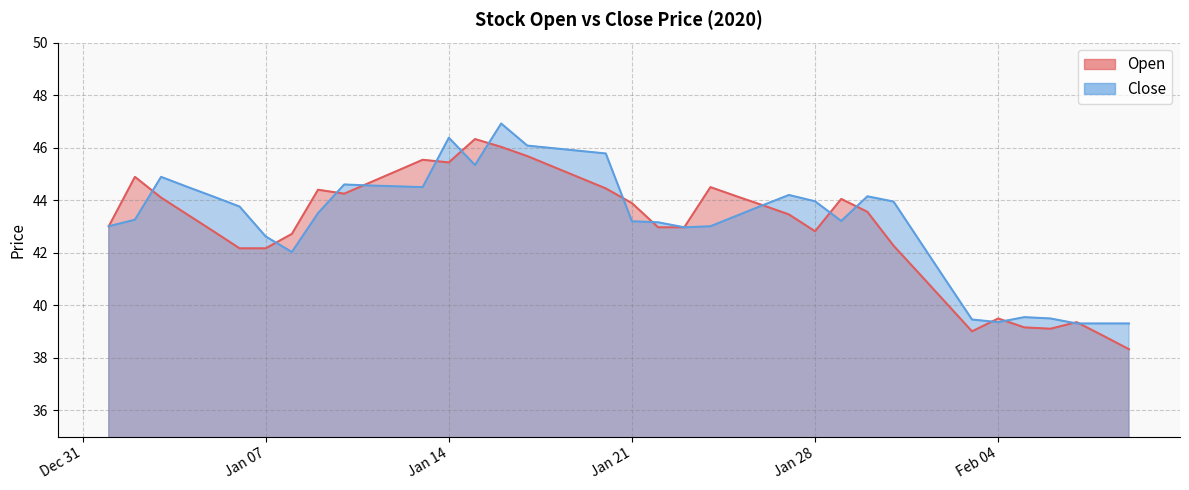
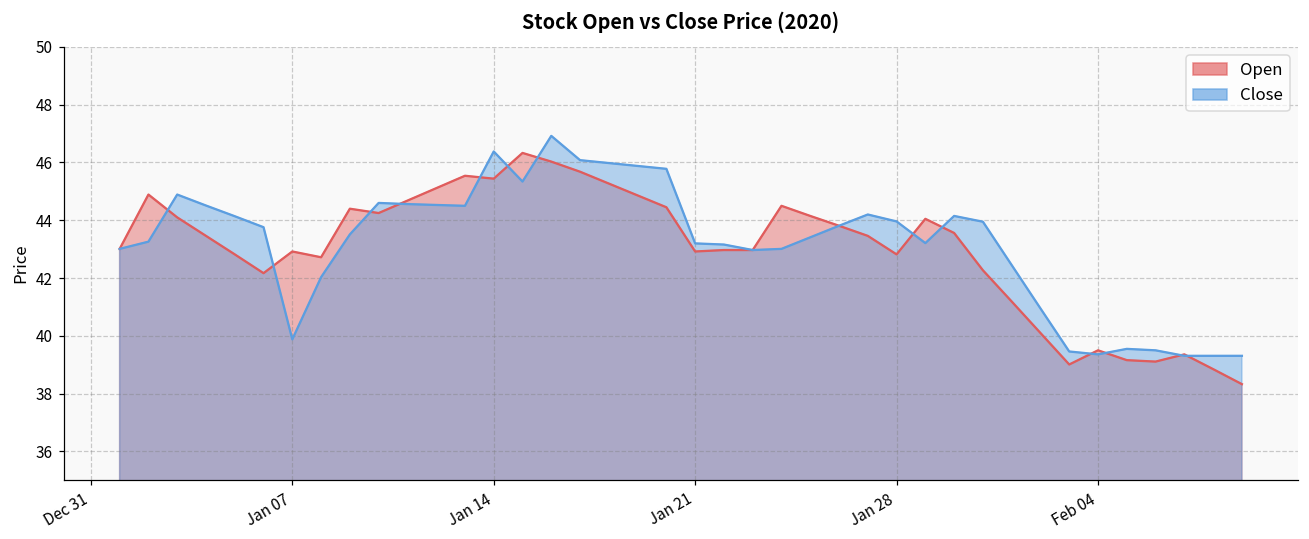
  {
    "Open": {
-     "Jan 07": 42.2,
+     "Jan 07": 42.9,
      "Jan 14": 45.4,
-     "Jan 21": 43.9,
+     "Jan 21": 42.9,
      "Jan 28": 42.8,
      "Feb 04": 39.5
    },
    "Close": {
-     "Jan 07": 42.6,
+     "Jan 07": 39.9,
      "Jan 14": 46.4,
      "Jan 21": 43.2,
      "Jan 28": 44.0,
      "Feb 04": 39.4
    }
  }
